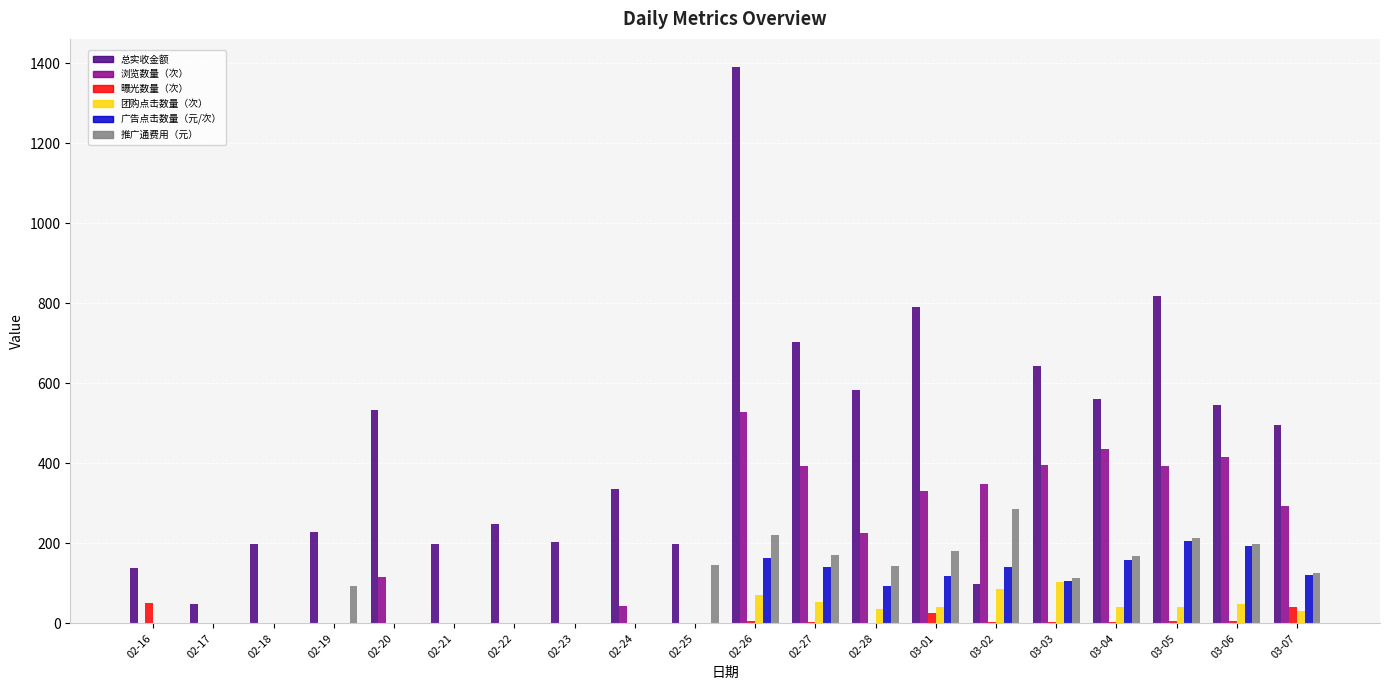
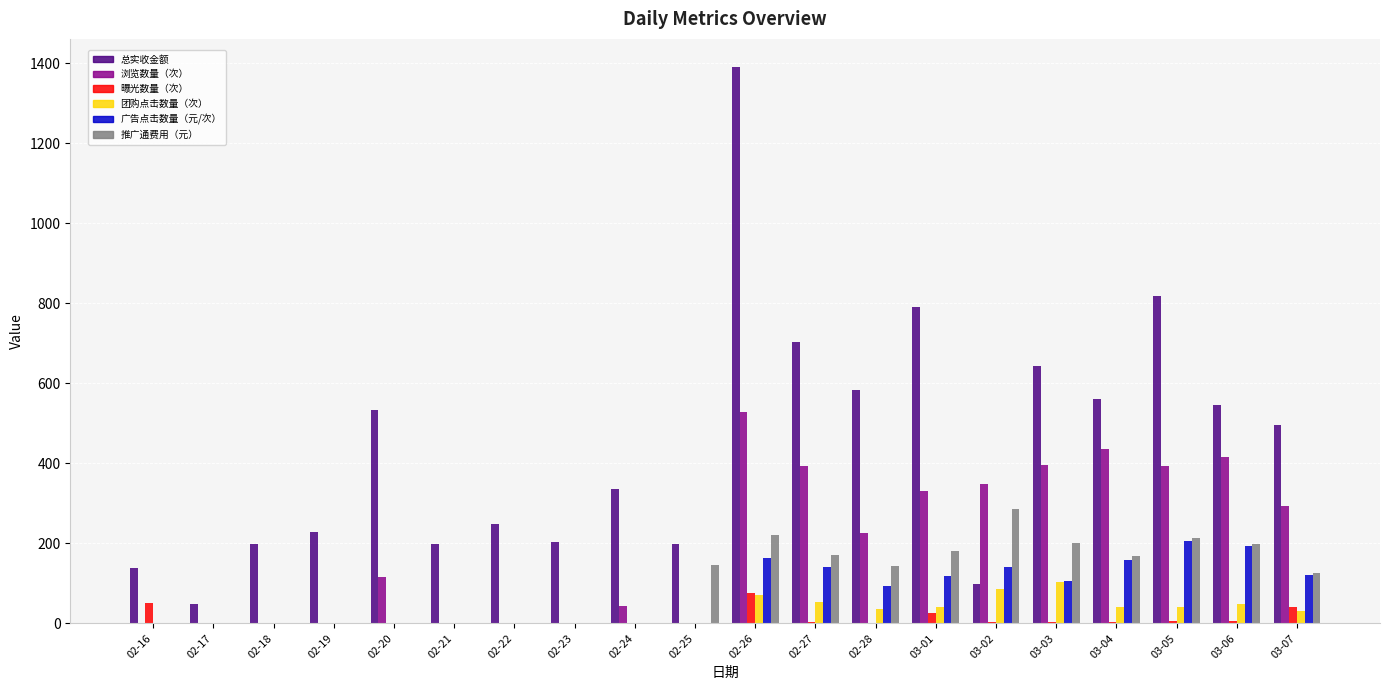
  {
    "总实收金额": {
      "02-16": 140,
      "02-17": 50,
      "02-18": 200,
      "02-19": 230,
      "02-20": 530,
      "02-21": 200,
      "02-22": 250,
      "02-23": 200,
      "02-24": 340,
      "02-25": 200,
      "02-26": 1390,
      "02-27": 700,
      "02-28": 580,
      "03-01": 790,
      "03-02": 100,
      "03-03": 640,
      "03-04": 560,
      "03-05": 820,
      "03-06": 550,
      "03-07": 500
    },
    "浏览数量（次）": {
      "02-16": 0,
      "02-17": 0,
      "02-18": 0,
      "02-19": 0,
      "02-20": 120,
      "02-21": 0,
      "02-22": 0,
      "02-23": 0,
      "02-24": 40,
      "02-25": 0,
      "02-26": 530,
      "02-27": 390,
      "02-28": 230,
      "03-01": 330,
      "03-02": 350,
      "03-03": 400,
      "03-04": 440,
      "03-05": 390,
      "03-06": 420,
      "03-07": 290
    },
    "曝光数量（次）": {
      "02-16": 50,
      "02-17": 0,
      "02-18": 0,
      "02-19": 0,
      "02-20": 0,
      "02-21": 0,
      "02-22": 0,
      "02-23": 0,
      "02-24": 0,
      "02-25": 0,
-     "02-26": 10,
+     "02-26": 80,
      "03-01": 30,
      "03-07": 40
    },
    "团购点击数量（次）": {
      "02-16": 0,
      "02-17": 0,
      "02-18": 0,
      "02-19": 0,
      "02-20": 0,
      "02-21": 0,
      "02-22": 0,
      "02-23": 0,
      "02-24": 0,
      "02-25": 0,
      "02-26": 70,
      "02-27": 50,
      "02-28": 40,
      "03-01": 40,
      "03-02": 90,
      "03-03": 100,
      "03-04": 40,
      "03-05": 40,
      "03-06": 50,
      "03-07": 30
    },
    "广告点击数量（元/次）": {
      "02-16": 0,
      "02-17": 0,
      "02-18": 0,
      "02-19": 0,
      "02-20": 0,
      "02-21": 0,
      "02-22": 0,
      "02-23": 0,
      "02-24": 0,
      "02-25": 0,
      "02-26": 160,
      "02-27": 140,
      "02-28": 90,
      "03-01": 120,
      "03-02": 140,
      "03-03": 110,
      "03-04": 160,
      "03-05": 210,
      "03-06": 190,
      "03-07": 120
    },
    "推广通费用（元）": {
      "02-16": 0,
      "02-17": 0,
      "02-18": 0,
-     "02-19": 90,
+     "02-19": 0,
      "02-20": 0,
      "02-21": 0,
      "02-22": 0,
      "02-23": 0,
      "02-24": 0,
      "02-25": 150,
      "02-26": 220,
      "02-27": 170,
      "02-28": 140,
      "03-01": 180,
      "03-02": 290,
-     "03-03": 110,
+     "03-03": 200,
      "03-04": 170,
      "03-05": 210,
      "03-06": 200,
      "03-07": 130
    }
  }
